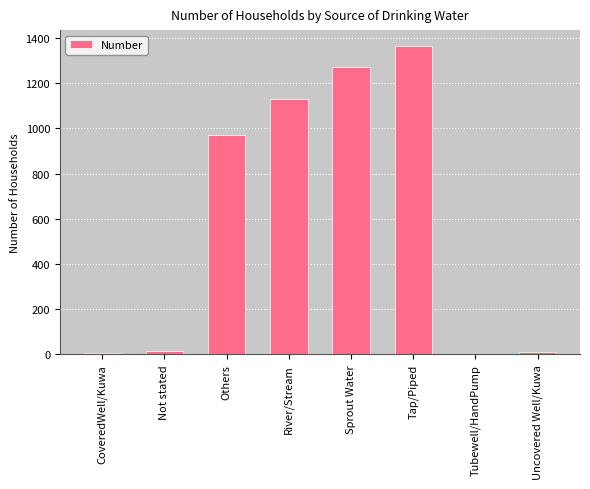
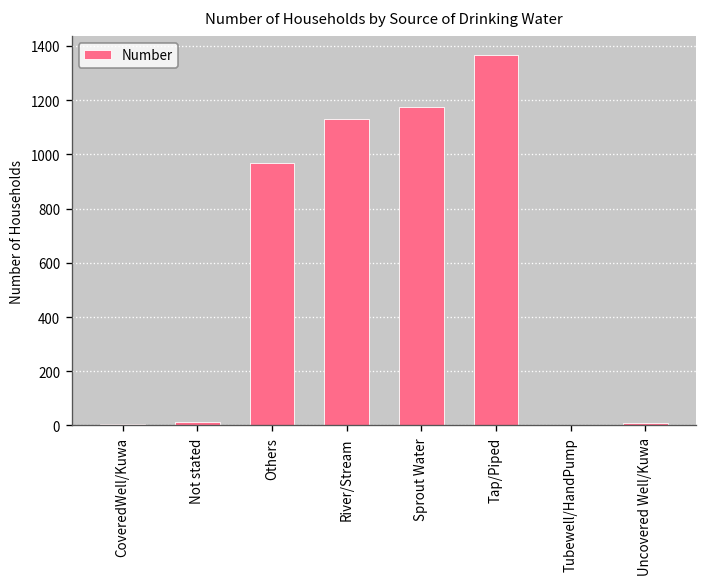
  {
    "Not stated": 10,
    "Others": 970,
    "River/Stream": 1130,
-   "Sprout Water": 1270,
+   "Sprout Water": 1180,
    "Tap/Piped": 1370,
    "Tubewell/HandPump": 0
  }
